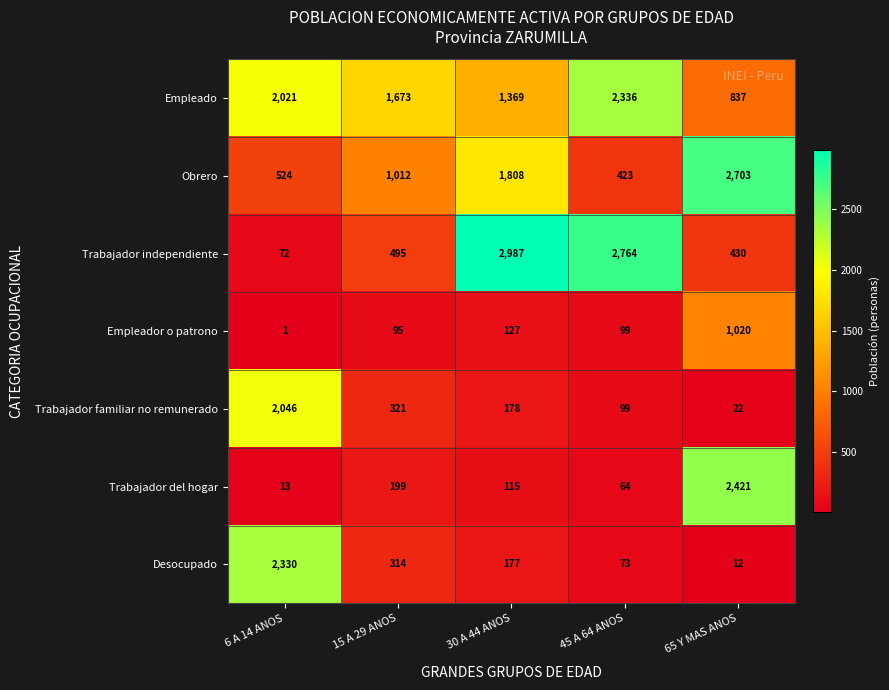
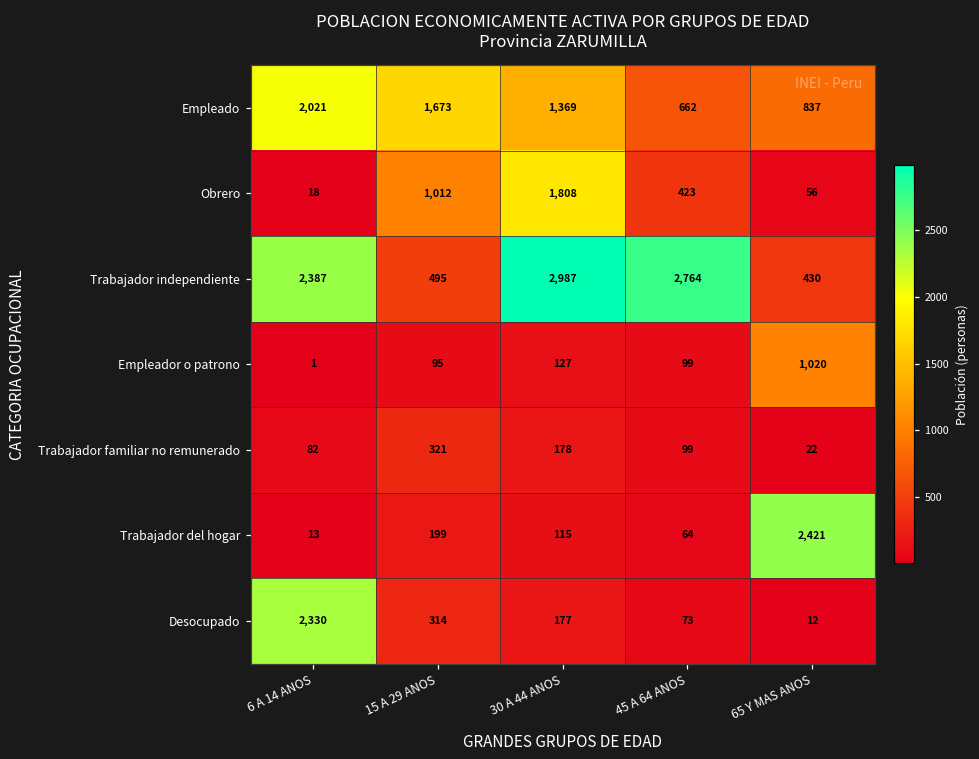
  {
    "Empleado": {
      "6 A 14 ANOS": "2,021",
      "15 A 29 ANOS": "1,673",
      "30 A 44 ANOS": "1,369",
-     "45 A 64 ANOS": "2,336"
+     "45 A 64 ANOS": "662"
    },
    "Obrero": {
-     "6 A 14 ANOS": "524",
+     "6 A 14 ANOS": "18",
      "15 A 29 ANOS": "1,012",
      "30 A 44 ANOS": "1,808",
      "45 A 64 ANOS": "423",
-     "65 Y MAS ANOS": "2,703"
+     "65 Y MAS ANOS": "56"
    },
    "Trabajador independiente": {
-     "6 A 14 ANOS": "72",
+     "6 A 14 ANOS": "2,387",
      "15 A 29 ANOS": "495",
      "30 A 44 ANOS": "2,987",
      "45 A 64 ANOS": "2,764",
      "65 Y MAS ANOS": "430"
    },
    "Empleador o patrono": {
      "6 A 14 ANOS": "1",
      "15 A 29 ANOS": "95",
      "30 A 44 ANOS": "127",
      "45 A 64 ANOS": "99",
      "65 Y MAS ANOS": "1,020"
    },
    "Trabajador familiar no remunerado": {
-     "6 A 14 ANOS": "2,046",
+     "6 A 14 ANOS": "82",
      "15 A 29 ANOS": "321",
      "30 A 44 ANOS": "178",
      "45 A 64 ANOS": "99",
      "65 Y MAS ANOS": "22"
    },
    "Trabajador del hogar": {
      "6 A 14 ANOS": "13",
      "15 A 29 ANOS": "199",
      "30 A 44 ANOS": "115",
      "45 A 64 ANOS": "64",
      "65 Y MAS ANOS": "2,421"
    },
    "Desocupado": {
      "6 A 14 ANOS": "2,330",
      "15 A 29 ANOS": "314",
      "30 A 44 ANOS": "177",
      "45 A 64 ANOS": "73",
      "65 Y MAS ANOS": "12"
    }
  }
